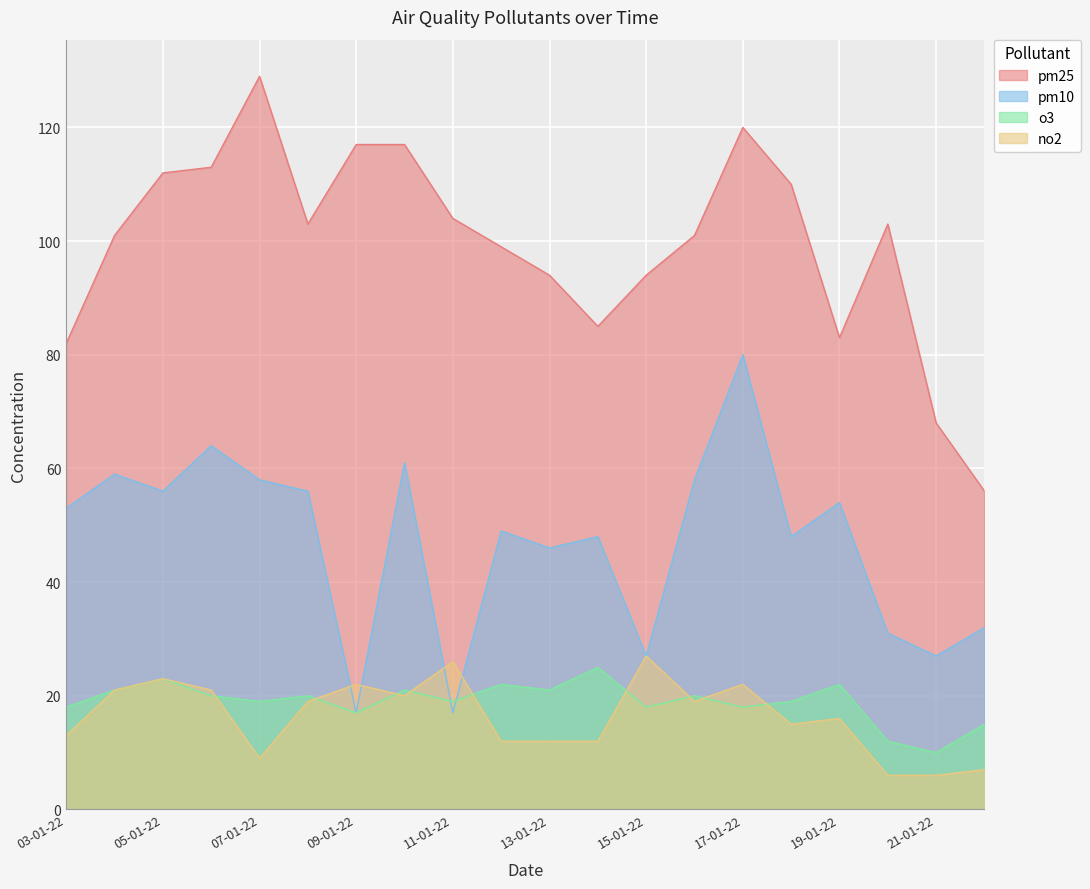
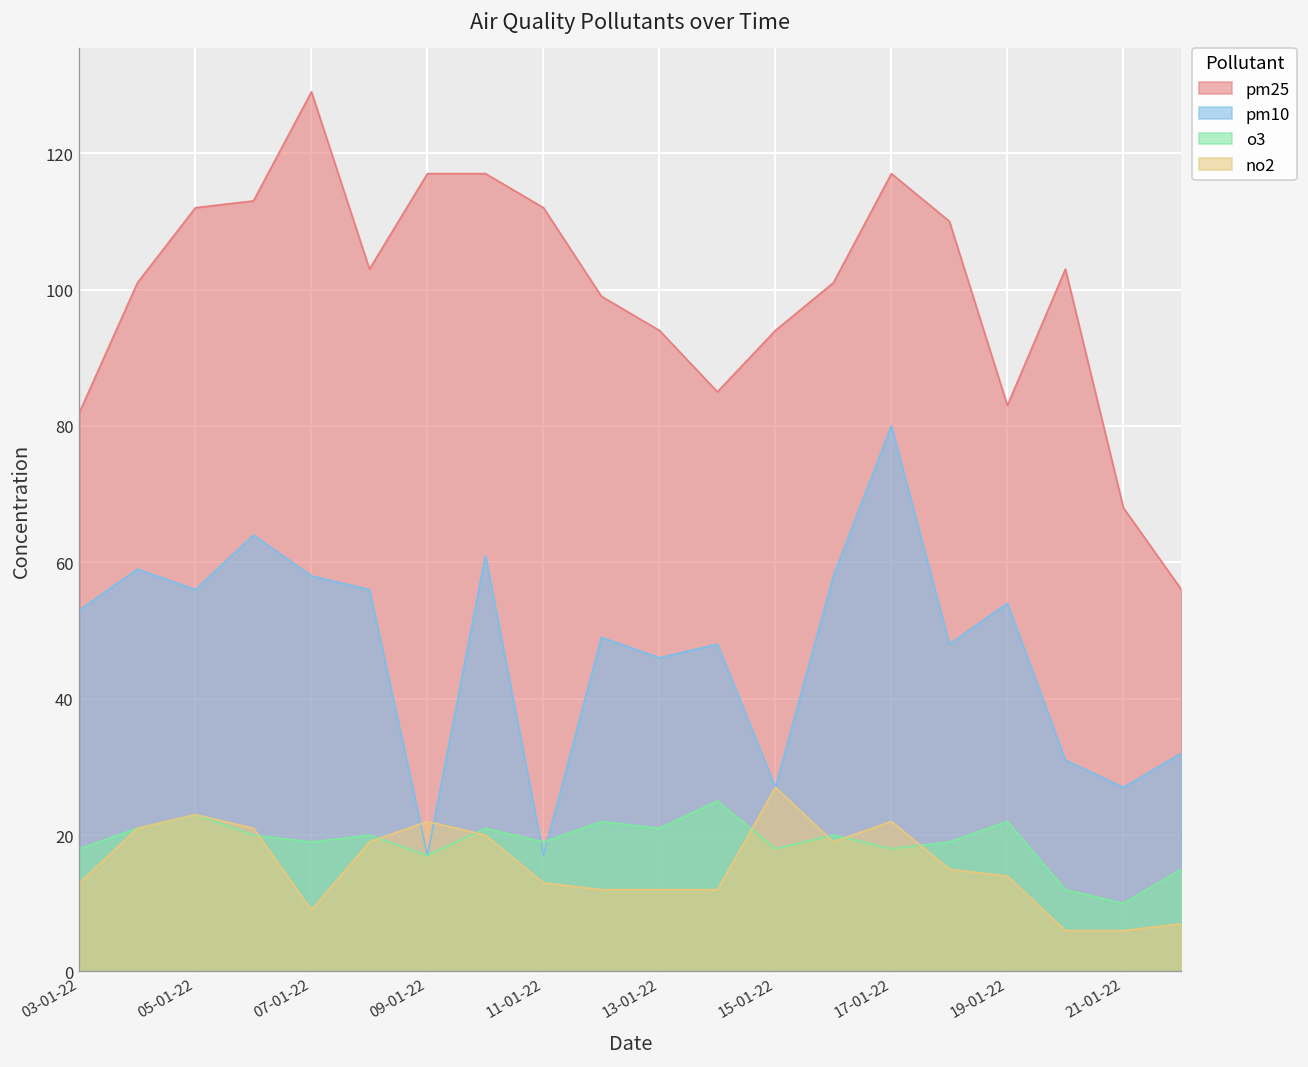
  {
    "pm25": {
      "03-01-22": 82,
      "05-01-22": 112,
      "07-01-22": 129,
      "09-01-22": 117,
-     "11-01-22": 104,
+     "11-01-22": 112,
      "13-01-22": 94,
      "15-01-22": 94,
-     "17-01-22": 120,
+     "17-01-22": 117,
      "19-01-22": 83,
      "21-01-22": 68
    },
    "pm10": {
      "03-01-22": 53,
      "05-01-22": 56,
      "07-01-22": 58,
      "11-01-22": 17,
      "13-01-22": 46,
      "17-01-22": 80,
      "19-01-22": 54,
      "21-01-22": 27
    },
    "o3": {
      "03-01-22": 18,
      "07-01-22": 19,
      "11-01-22": 19,
      "13-01-22": 21,
      "15-01-22": 18,
      "17-01-22": 18,
      "19-01-22": 22,
      "21-01-22": 10
    },
    "no2": {
      "03-01-22": 13,
      "07-01-22": 9,
      "09-01-22": 22,
-     "11-01-22": 26,
+     "11-01-22": 13,
      "13-01-22": 12,
      "17-01-22": 22,
-     "19-01-22": 16,
+     "19-01-22": 14,
      "21-01-22": 6
    }
  }
